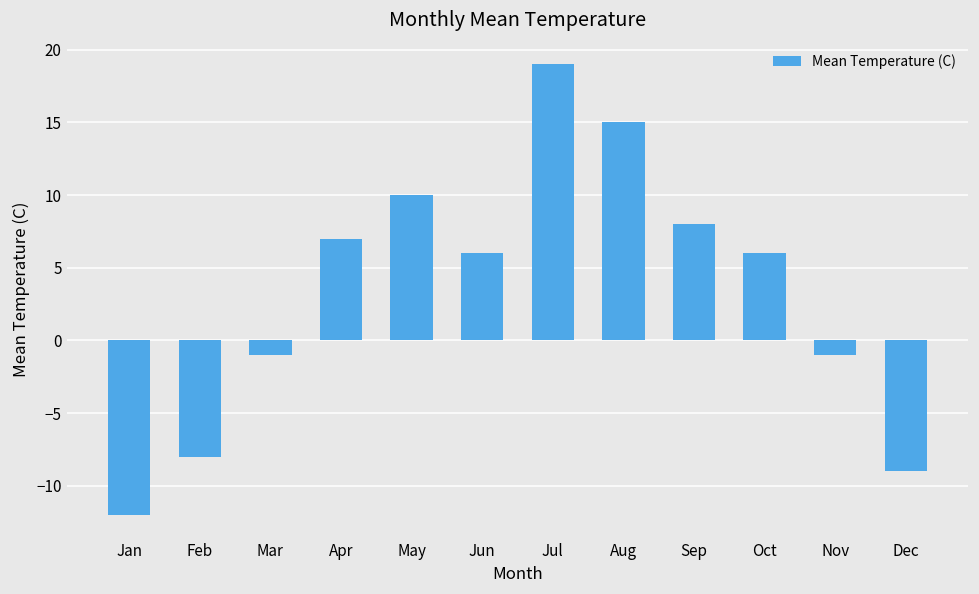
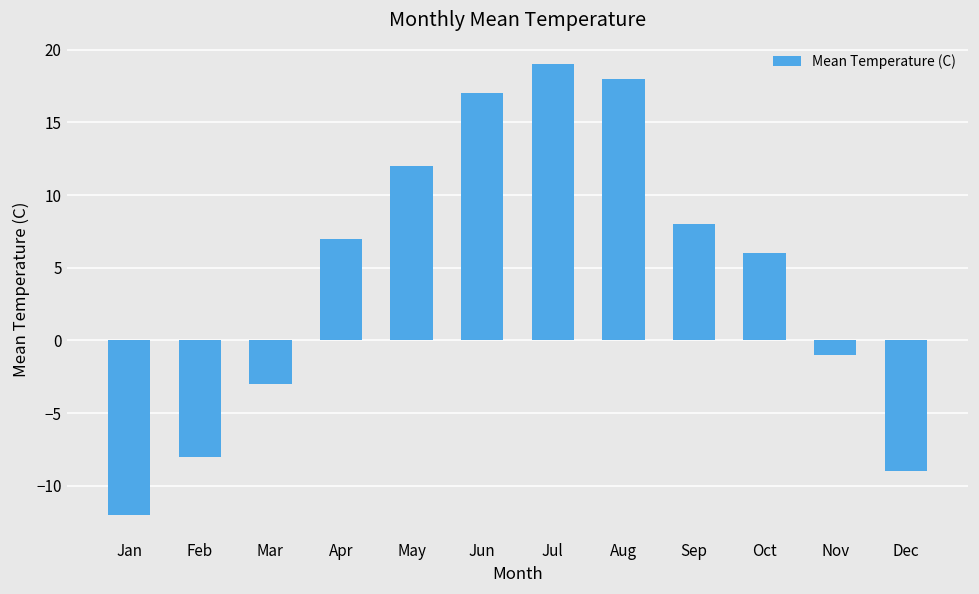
  {
    "Jan": -12,
    "Feb": -8,
-   "Mar": -1,
+   "Mar": -3,
    "Apr": 7,
-   "May": 10,
-   "Jun": 6,
+   "May": 12,
+   "Jun": 17,
    "Jul": 19,
-   "Aug": 15,
+   "Aug": 18,
    "Sep": 8,
    "Oct": 6,
    "Nov": -1,
    "Dec": -9
  }
